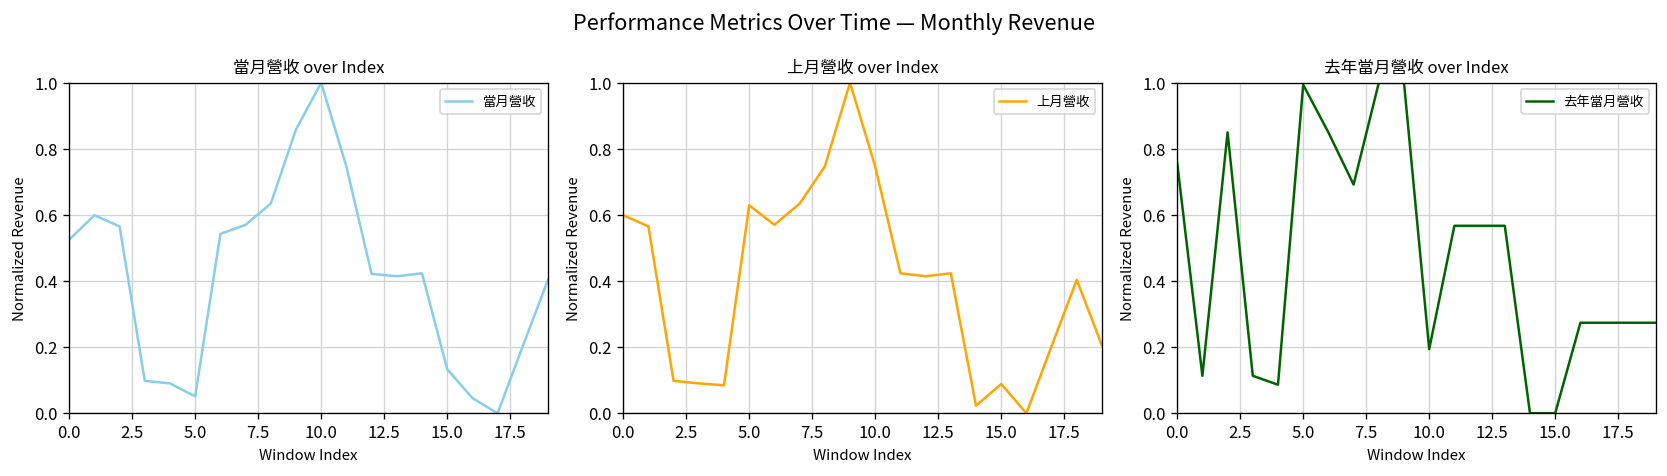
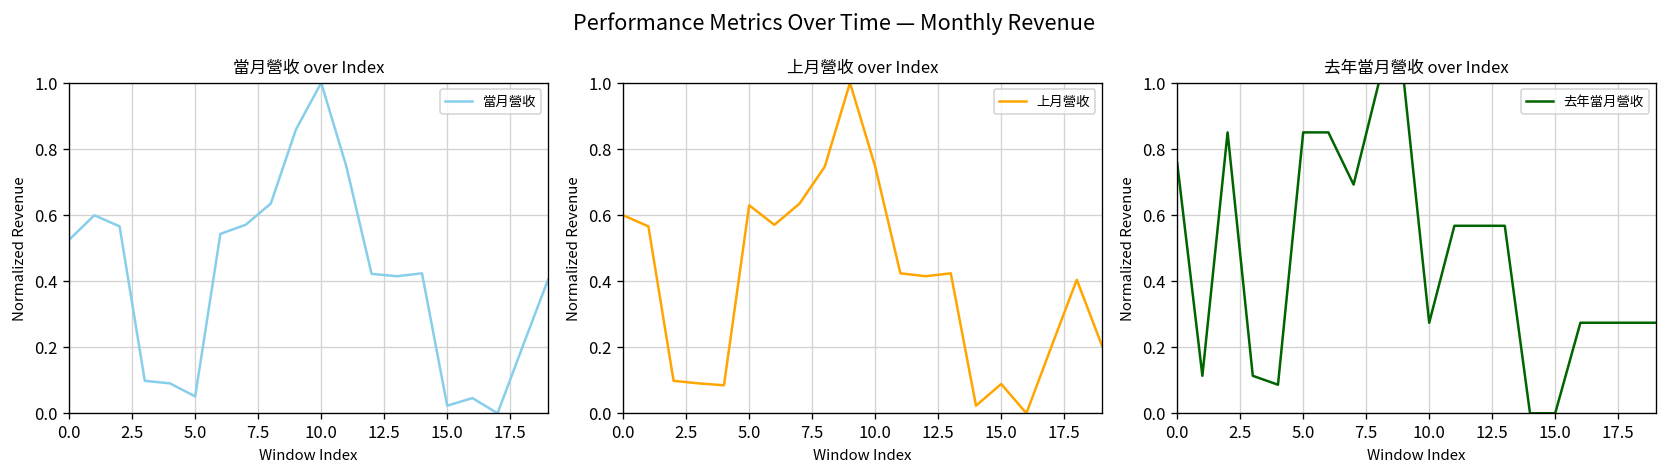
  {
    "當月營收 over Index": {
      "0.0": 0.53,
      "5.0": 0.05,
      "10.0": 1.00,
-     "15.0": 0.13
+     "15.0": 0.02
    },
    "上月營收 over Index": {
      "0.0": 0.60,
      "5.0": 0.63,
      "10.0": 0.75,
      "15.0": 0.09
    },
    "去年當月營收 over Index": {
      "0.0": 0.76,
-     "5.0": 0.99,
-     "10.0": 0.19,
+     "5.0": 0.85,
+     "10.0": 0.27,
      "15.0": 0.00
    }
  }
